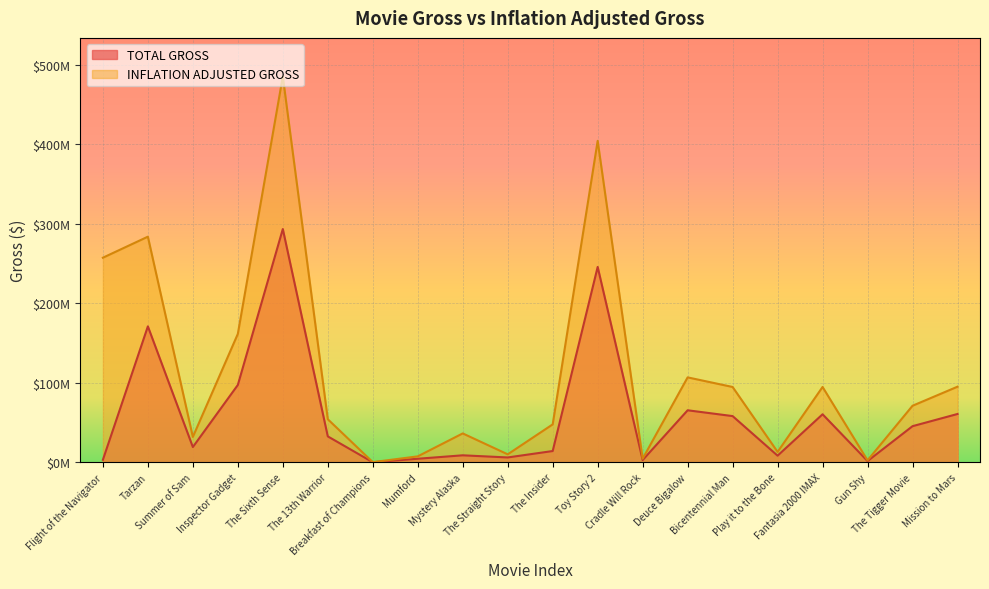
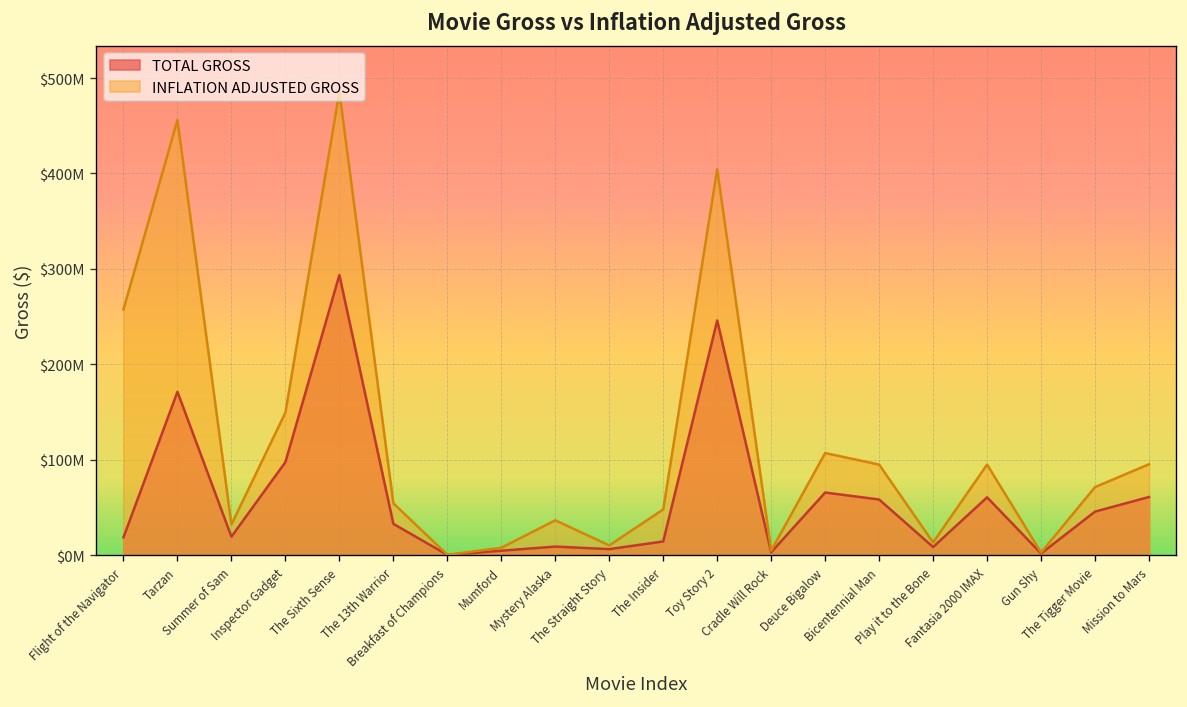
  {
    "TOTAL GROSS": {
-     "Flight of the Navigator": "$0",
+     "Flight of the Navigator": "$20000000",
      "Tarzan": "$170000000",
      "Summer of Sam": "$20000000",
      "Inspector Gadget": "$100000000",
      "The Sixth Sense": "$290000000",
      "The 13th Warrior": "$30000000",
      "Mystery Alaska": "$10000000",
      "The Straight Story": "$10000000",
      "The Insider": "$10000000",
      "Toy Story 2": "$250000000",
      "Deuce Bigalow": "$70000000",
      "Bicentennial Man": "$60000000",
      "Play it to the Bone": "$10000000",
      "Fantasia 2000 IMAX": "$60000000",
      "The Tigger Movie": "$50000000",
      "Mission to Mars": "$60000000"
    },
    "INFLATION ADJUSTED GROSS": {
      "Flight of the Navigator": "$260000000",
-     "Tarzan": "$280000000",
+     "Tarzan": "$460000000",
      "Summer of Sam": "$30000000",
-     "Inspector Gadget": "$160000000",
+     "Inspector Gadget": "$150000000",
      "The 13th Warrior": "$50000000",
      "Mystery Alaska": "$40000000",
      "The Straight Story": "$10000000",
      "The Insider": "$50000000",
      "Toy Story 2": "$400000000",
      "Deuce Bigalow": "$110000000",
      "Bicentennial Man": "$90000000",
      "Play it to the Bone": "$10000000",
      "Fantasia 2000 IMAX": "$90000000",
      "The Tigger Movie": "$70000000",
      "Mission to Mars": "$100000000"
    }
  }
